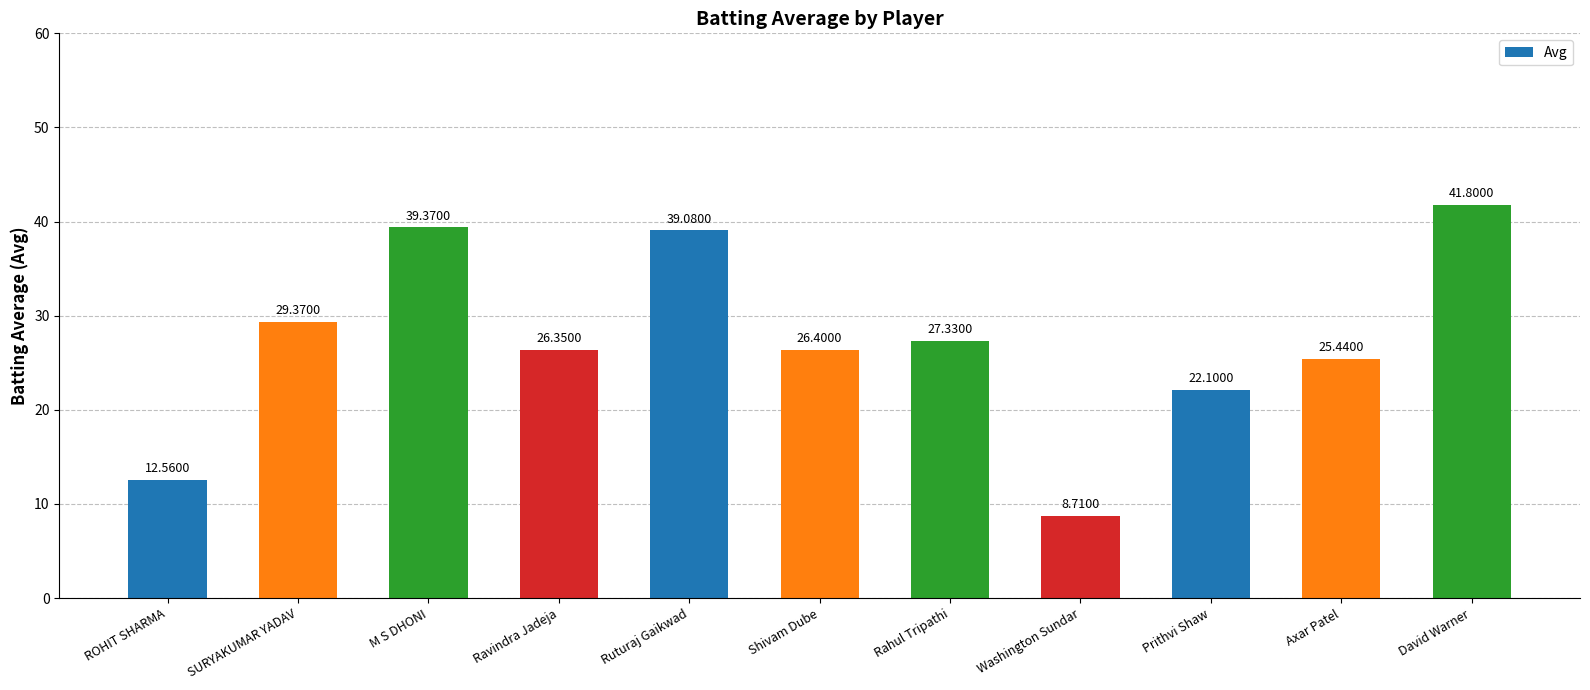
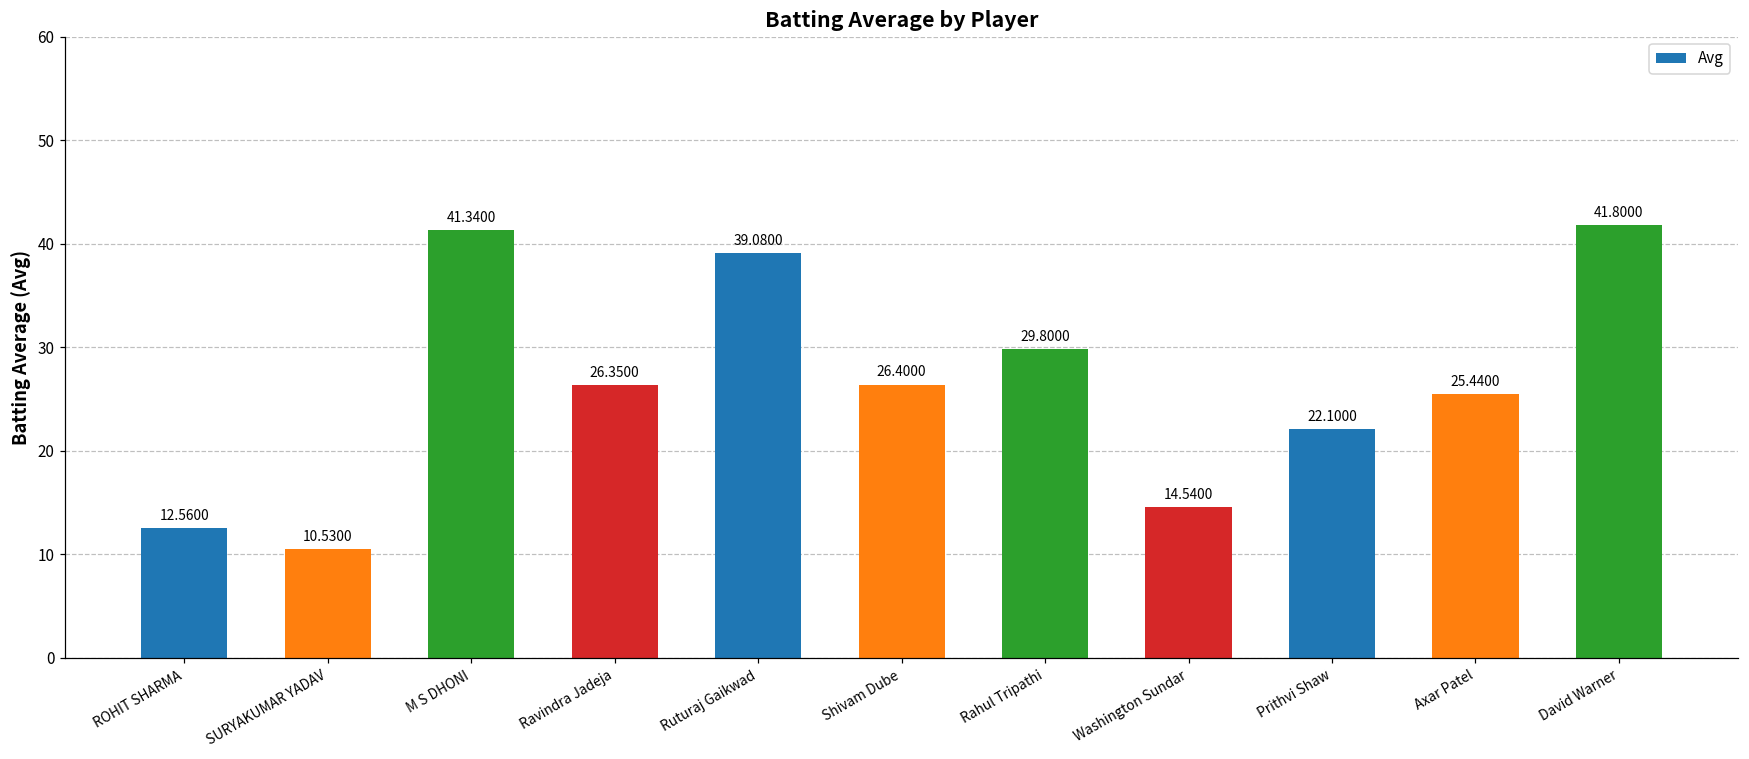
  {
    "ROHIT SHARMA": 12.5600,
-   "SURYAKUMAR YADAV": 29.3700,
-   "M S DHONI": 39.3700,
+   "SURYAKUMAR YADAV": 10.5300,
+   "M S DHONI": 41.3400,
    "Ravindra Jadeja": 26.3500,
    "Ruturaj Gaikwad": 39.0800,
    "Shivam Dube": 26.4000,
-   "Rahul Tripathi": 27.3300,
-   "Washington Sundar": 8.7100,
+   "Rahul Tripathi": 29.8000,
+   "Washington Sundar": 14.5400,
    "Prithvi Shaw": 22.1000,
    "Axar Patel": 25.4400,
    "David Warner": 41.8000
  }
